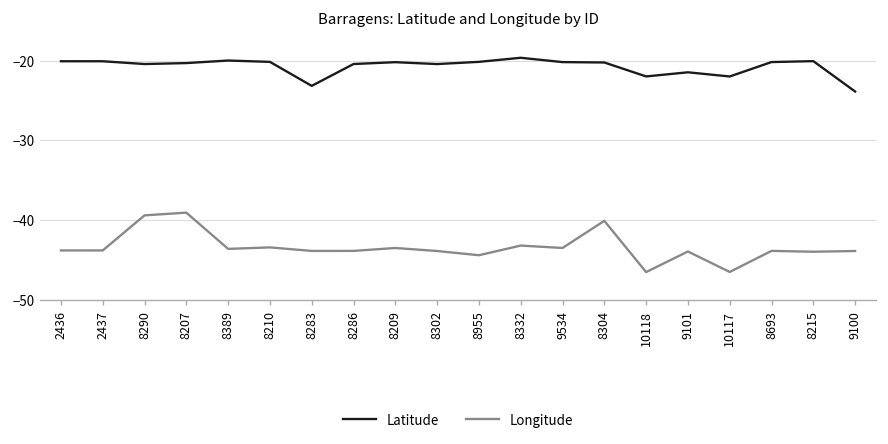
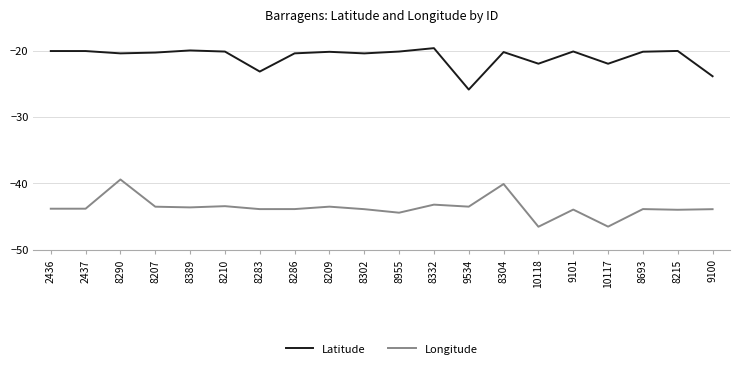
  {
    "Latitude": {
      "2436": -20,
      "2437": -20,
      "8290": -20,
      "8207": -20,
      "8389": -20,
      "8210": -20,
      "8283": -23,
      "8286": -20,
      "8209": -20,
      "8302": -20,
      "8955": -20,
      "8332": -20,
-     "9534": -20,
+     "9534": -26,
      "8304": -20,
      "10118": -22,
-     "9101": -21,
+     "9101": -20,
      "10117": -22,
      "8693": -20,
      "8215": -20,
      "9100": -24
    },
    "Longitude": {
      "2436": -44,
      "2437": -44,
      "8290": -39,
-     "8207": -39,
+     "8207": -43,
      "8389": -44,
      "8210": -43,
      "8283": -44,
      "8286": -44,
      "8209": -43,
      "8302": -44,
      "8955": -44,
      "8332": -43,
      "9534": -43,
      "8304": -40,
      "10118": -47,
      "9101": -44,
      "10117": -46,
      "8693": -44,
      "8215": -44,
      "9100": -44
    }
  }
